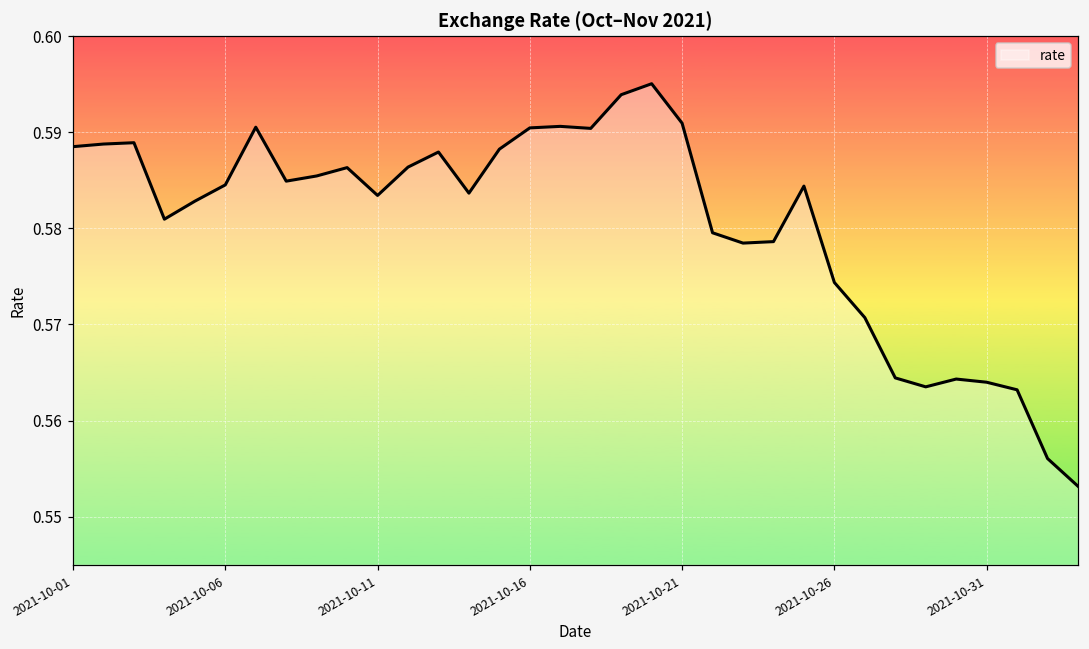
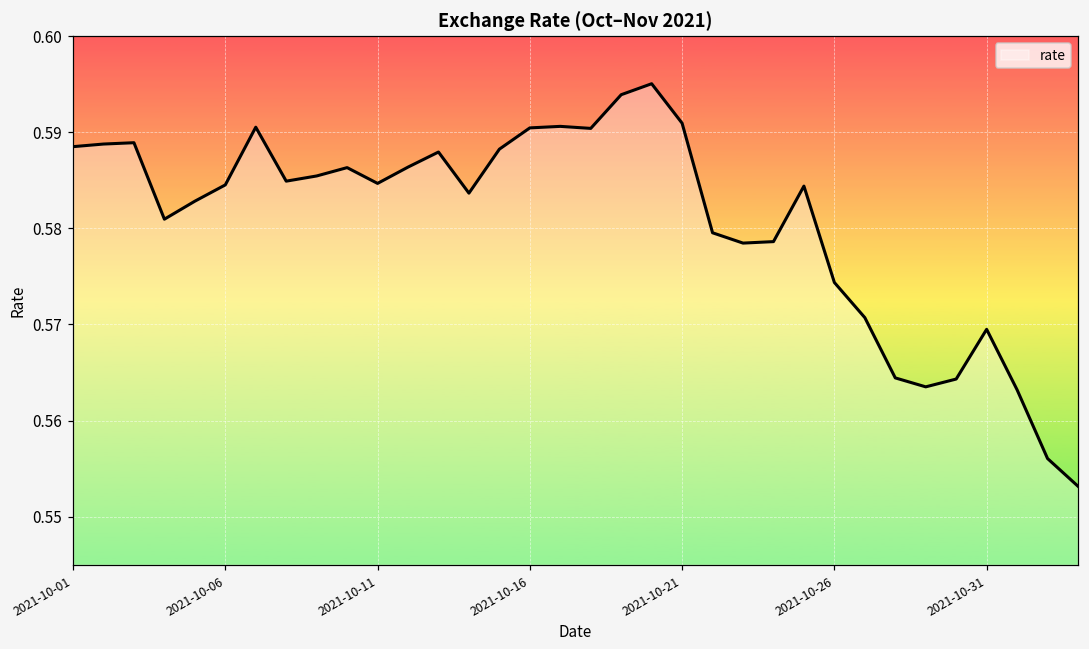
  {
    "2021-10-01": 0.589,
    "2021-10-06": 0.585,
-   "2021-10-11": 0.583,
+   "2021-10-11": 0.585,
    "2021-10-16": 0.590,
    "2021-10-21": 0.591,
    "2021-10-26": 0.574,
-   "2021-10-31": 0.564
+   "2021-10-31": 0.569
  }
